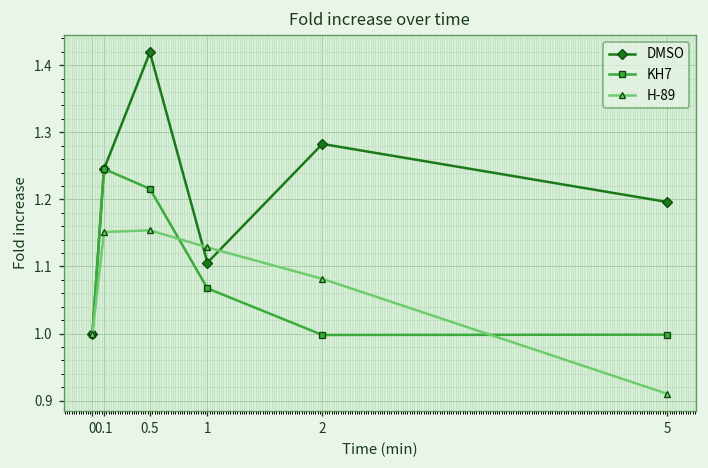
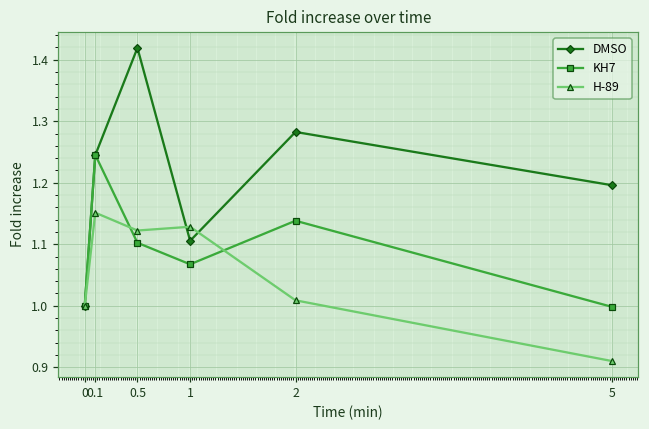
  {
    "DMSO": {
      "0.5": 1.42,
      "1": 1.11,
      "2": 1.28,
      "5": 1.20
    },
    "KH7": {
-     "0.5": 1.22,
+     "0.5": 1.10,
      "1": 1.07,
-     "2": 1.00,
+     "2": 1.14,
      "5": 1.00
    },
    "H-89": {
      "0.1": 1.15,
-     "0.5": 1.15,
+     "0.5": 1.12,
      "1": 1.13,
-     "2": 1.08,
+     "2": 1.01,
      "5": 0.91
    }
  }
